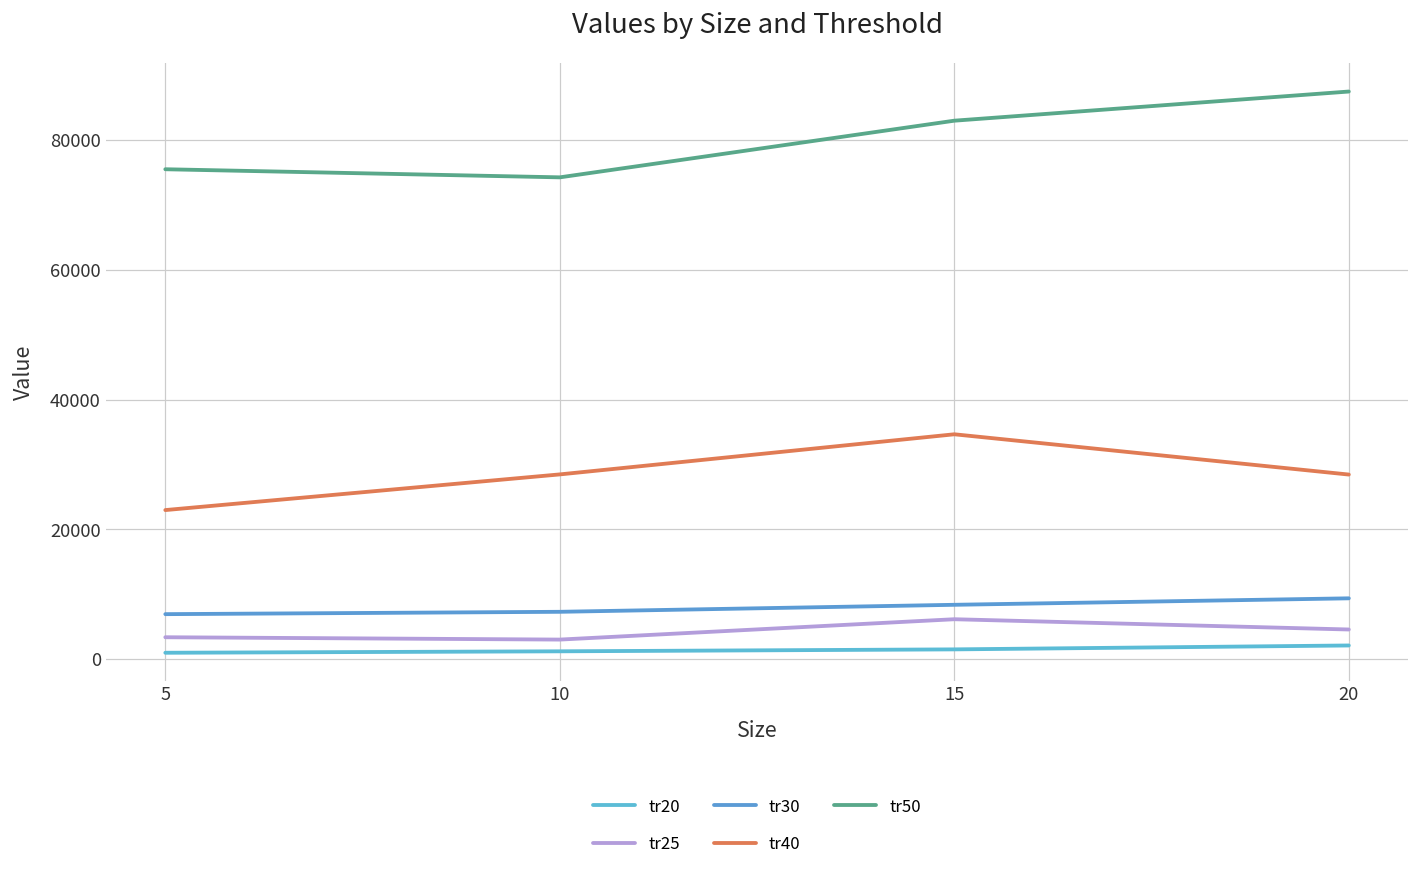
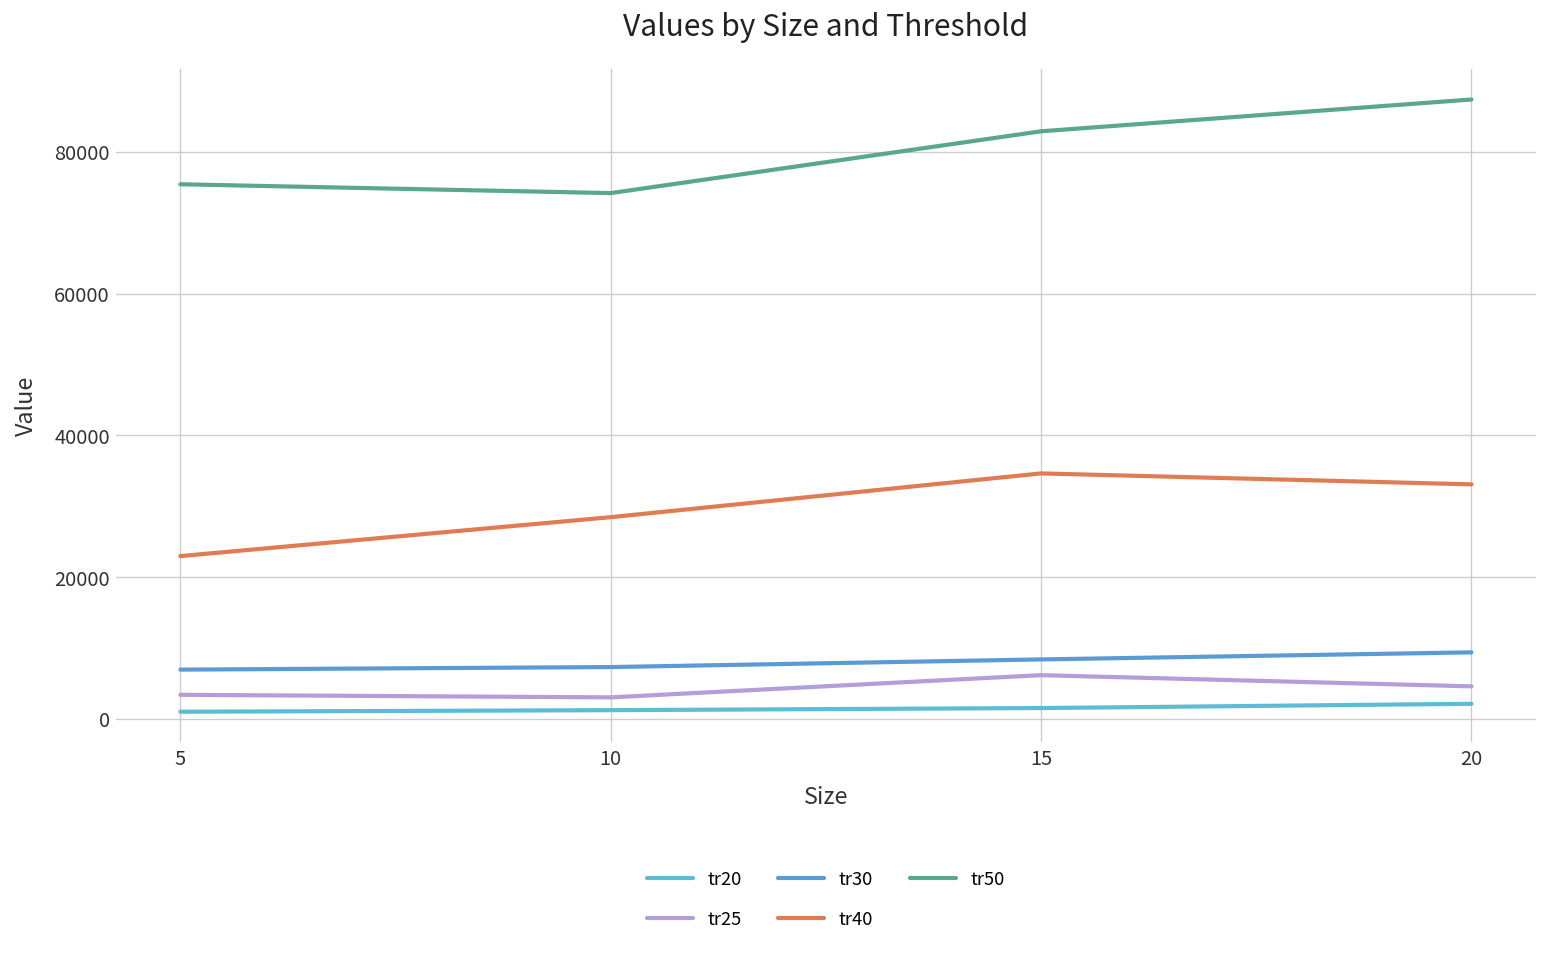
  {
    "tr25": {
      "5": 3000,
      "10": 3000,
      "15": 6000,
      "20": 5000
    },
    "tr40": {
      "5": 23000,
      "10": 28000,
      "15": 35000,
-     "20": 28000
+     "20": 33000
    },
    "tr50": {
      "5": 75000,
      "10": 74000,
      "15": 83000,
      "20": 87000
    }
  }
